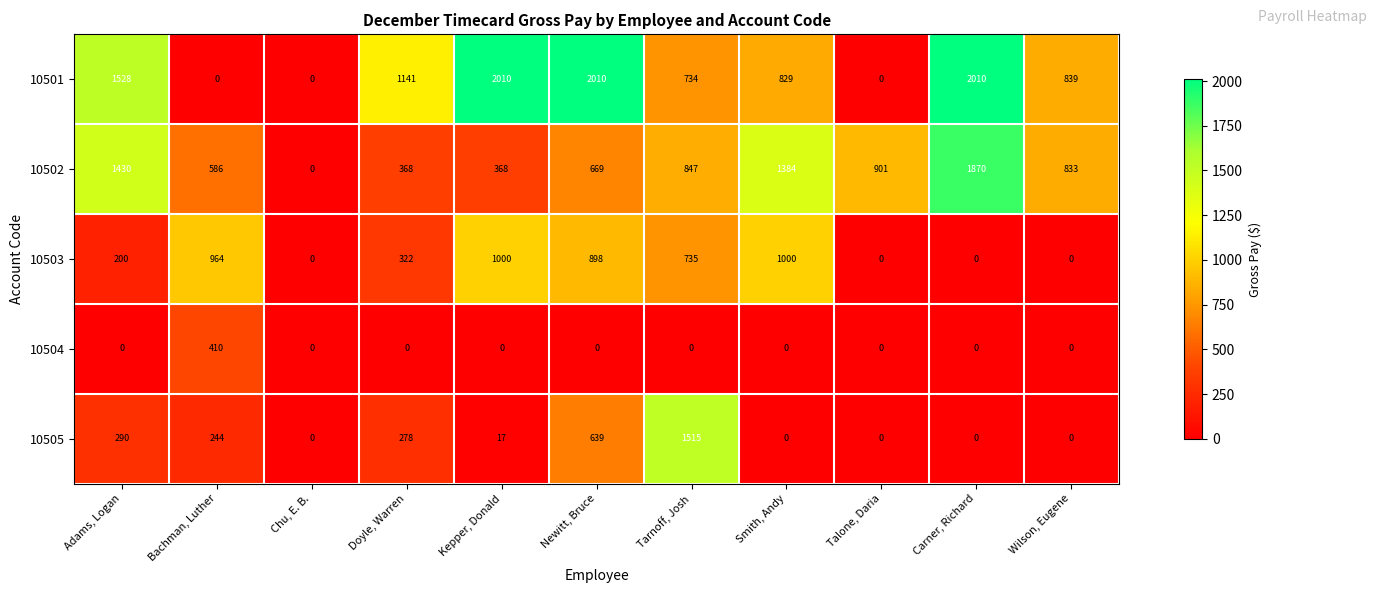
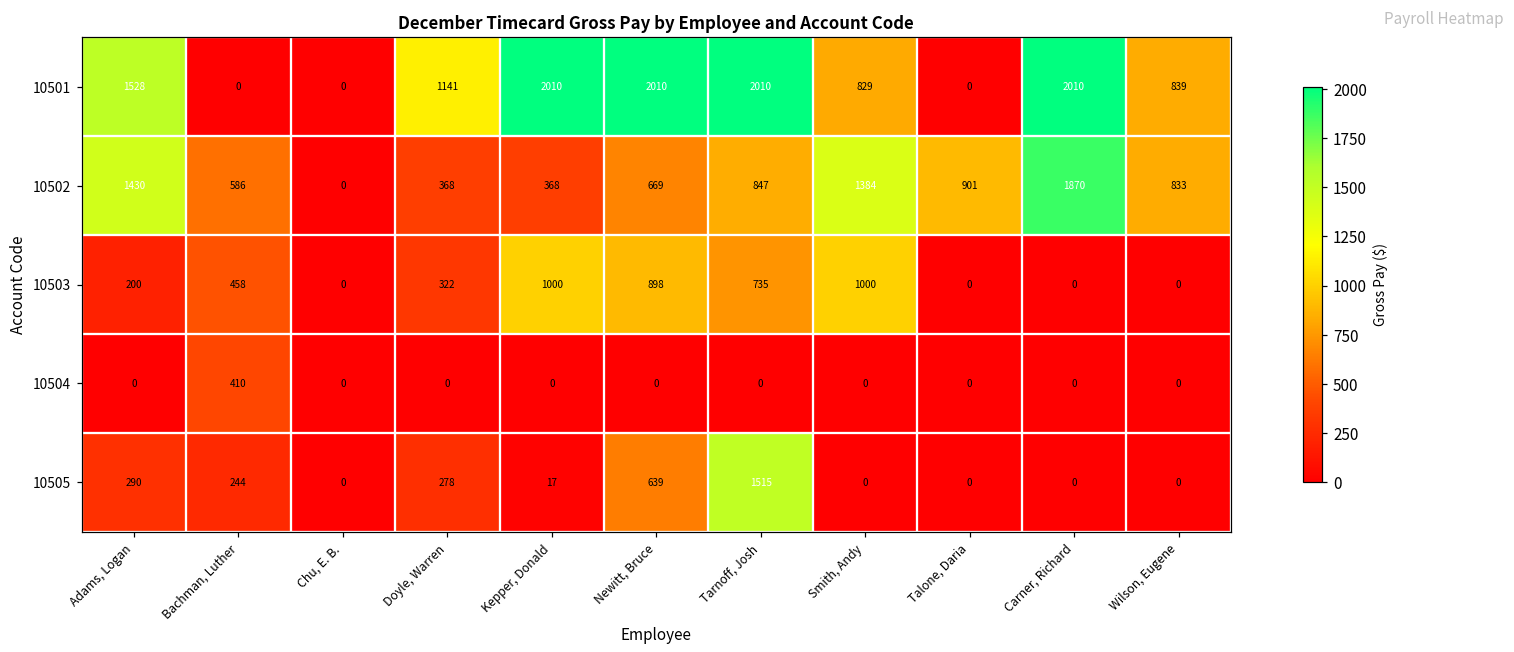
  {
    "10501": {
      "Adams, Logan": 1528,
      "Bachman, Luther": 0,
      "Chu, E. B.": 0,
      "Doyle, Warren": 1141,
      "Kepper, Donald": 2010,
      "Newitt, Bruce": 2010,
-     "Tarnoff, Josh": 734,
+     "Tarnoff, Josh": 2010,
      "Smith, Andy": 829,
      "Talone, Daria": 0,
      "Carner, Richard": 2010,
      "Wilson, Eugene": 839
    },
    "10502": {
      "Adams, Logan": 1430,
      "Bachman, Luther": 586,
      "Chu, E. B.": 0,
      "Doyle, Warren": 368,
      "Kepper, Donald": 368,
      "Newitt, Bruce": 669,
      "Tarnoff, Josh": 847,
      "Smith, Andy": 1384,
      "Talone, Daria": 901,
      "Carner, Richard": 1870,
      "Wilson, Eugene": 833
    },
    "10503": {
      "Adams, Logan": 200,
-     "Bachman, Luther": 964,
+     "Bachman, Luther": 458,
      "Chu, E. B.": 0,
      "Doyle, Warren": 322,
      "Kepper, Donald": 1000,
      "Newitt, Bruce": 898,
      "Tarnoff, Josh": 735,
      "Smith, Andy": 1000,
      "Talone, Daria": 0,
      "Carner, Richard": 0,
      "Wilson, Eugene": 0
    },
    "10504": {
      "Adams, Logan": 0,
      "Bachman, Luther": 410,
      "Chu, E. B.": 0,
      "Doyle, Warren": 0,
      "Kepper, Donald": 0,
      "Newitt, Bruce": 0,
      "Tarnoff, Josh": 0,
      "Smith, Andy": 0,
      "Talone, Daria": 0,
      "Carner, Richard": 0,
      "Wilson, Eugene": 0
    },
    "10505": {
      "Adams, Logan": 290,
      "Bachman, Luther": 244,
      "Chu, E. B.": 0,
      "Doyle, Warren": 278,
      "Kepper, Donald": 17,
      "Newitt, Bruce": 639,
      "Tarnoff, Josh": 1515,
      "Smith, Andy": 0,
      "Talone, Daria": 0,
      "Carner, Richard": 0,
      "Wilson, Eugene": 0
    }
  }
